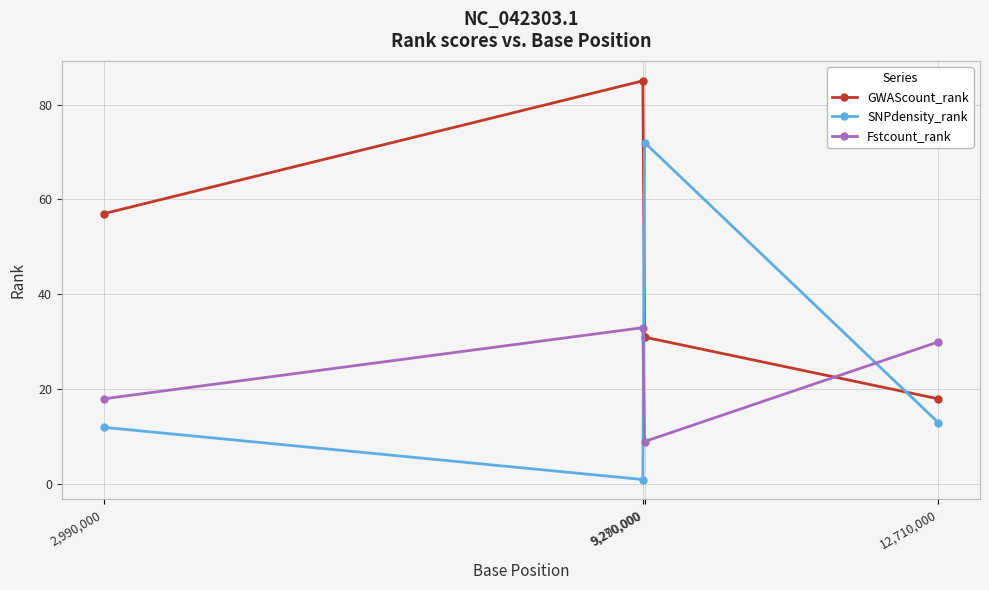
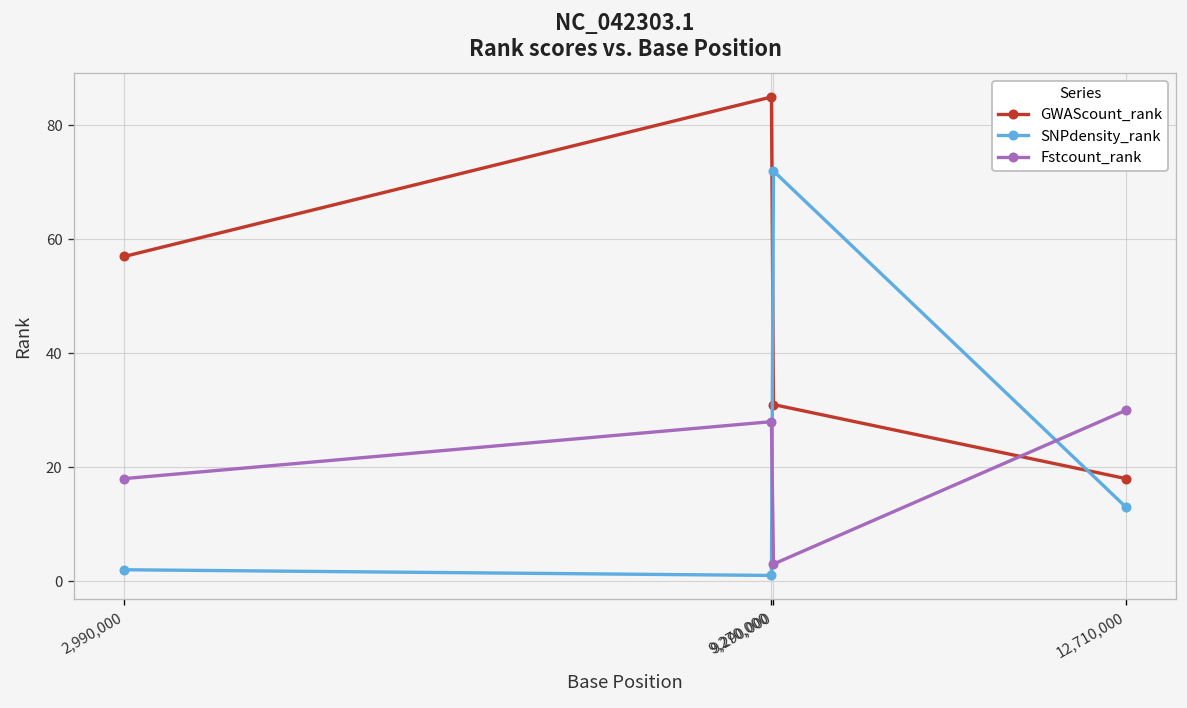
  {
    "GWAScount_rank": {
      "2,990,000": 57,
      "9,270,000": 85,
      "9,290,000": 31,
      "12,710,000": 18
    },
    "SNPdensity_rank": {
-     "2,990,000": 12,
+     "2,990,000": 2,
      "9,270,000": 1,
      "9,290,000": 72,
      "12,710,000": 13
    },
    "Fstcount_rank": {
      "2,990,000": 18,
-     "9,270,000": 33,
-     "9,290,000": 9,
+     "9,270,000": 28,
+     "9,290,000": 3,
      "12,710,000": 30
    }
  }
